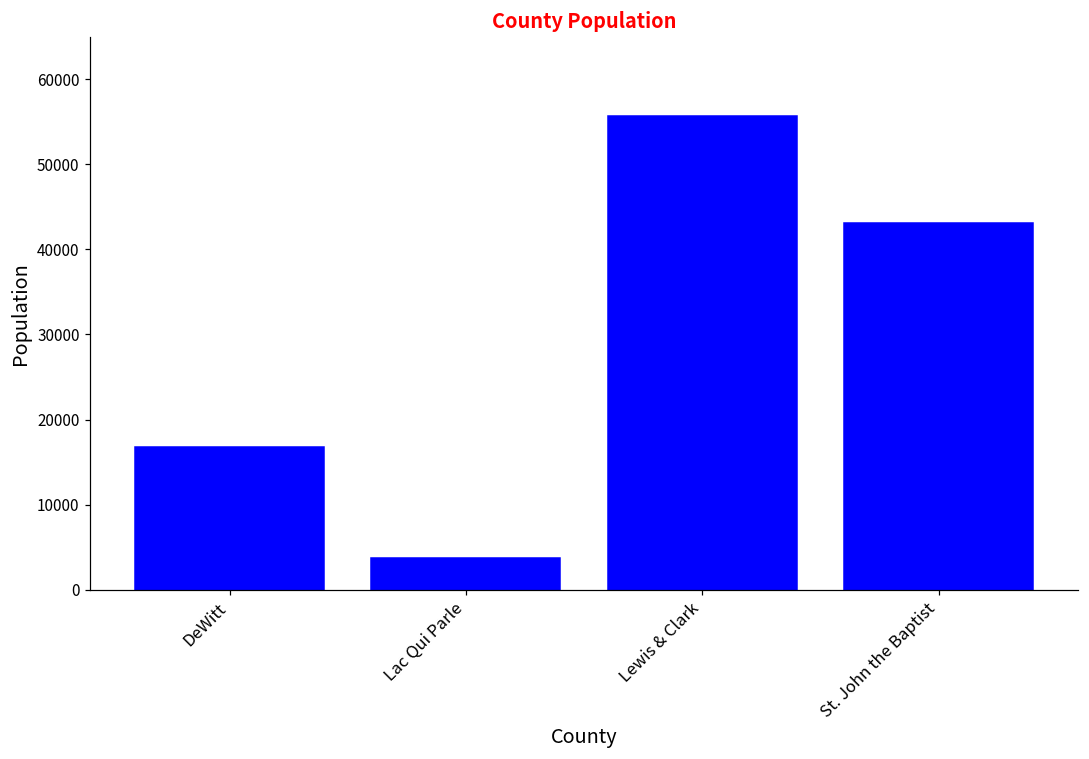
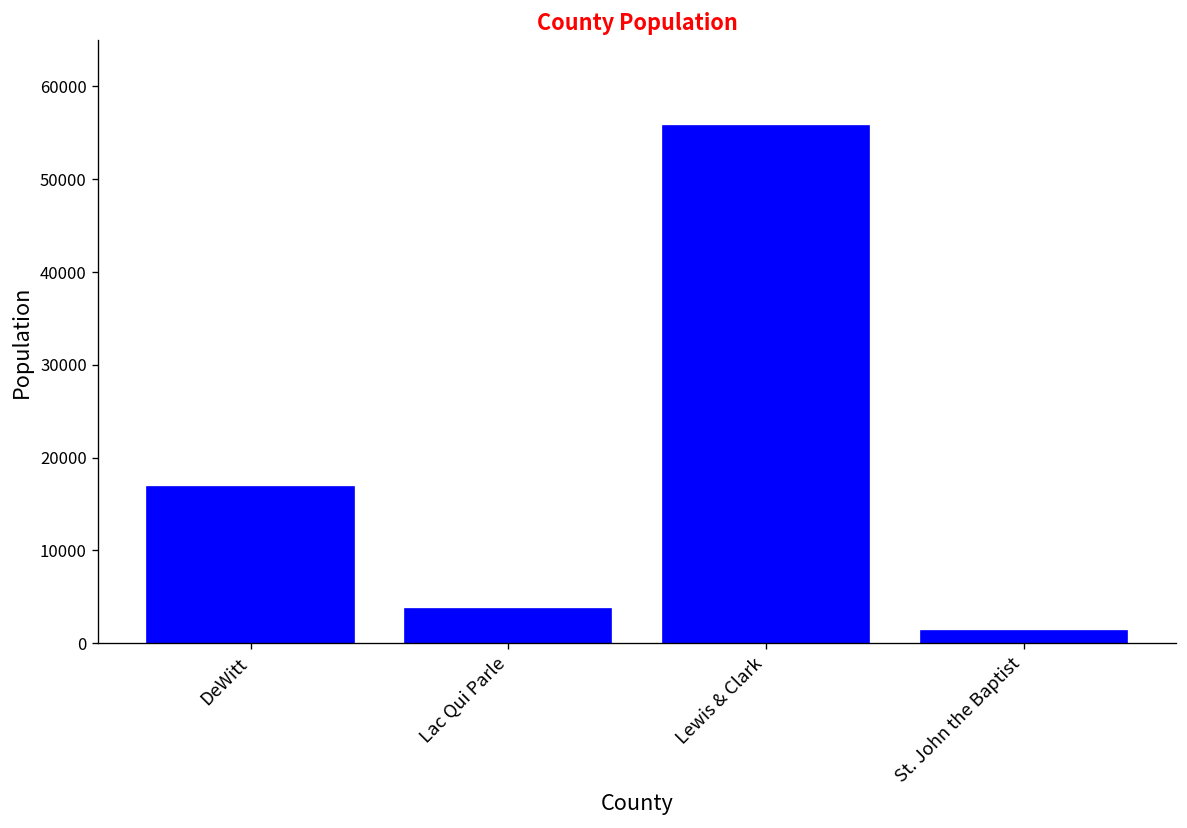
  {
    "DeWitt": 17000,
    "Lac Qui Parle": 4000,
    "Lewis & Clark": 56000,
-   "St. John the Baptist": 43000
+   "St. John the Baptist": 1000
  }
